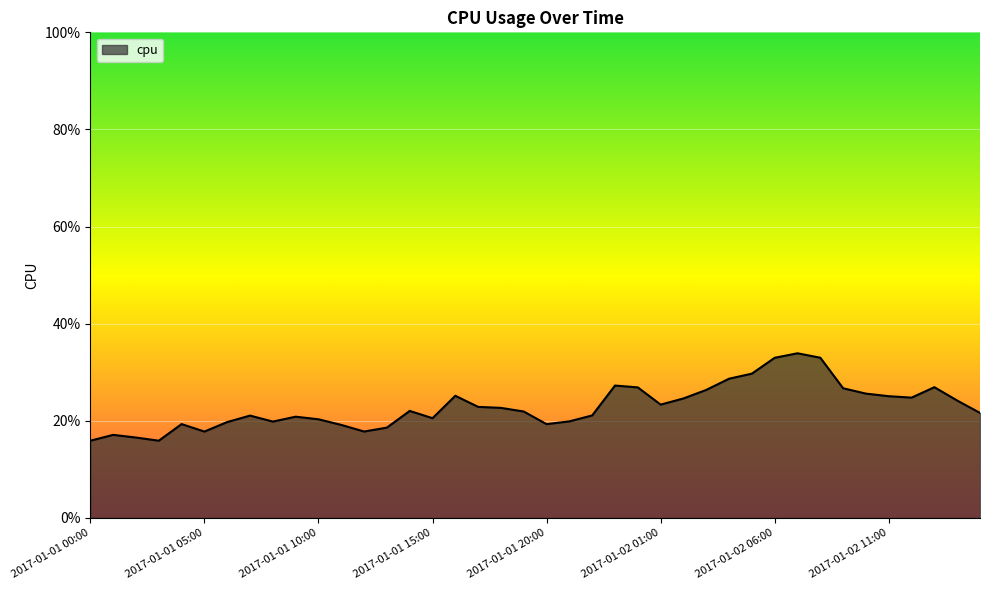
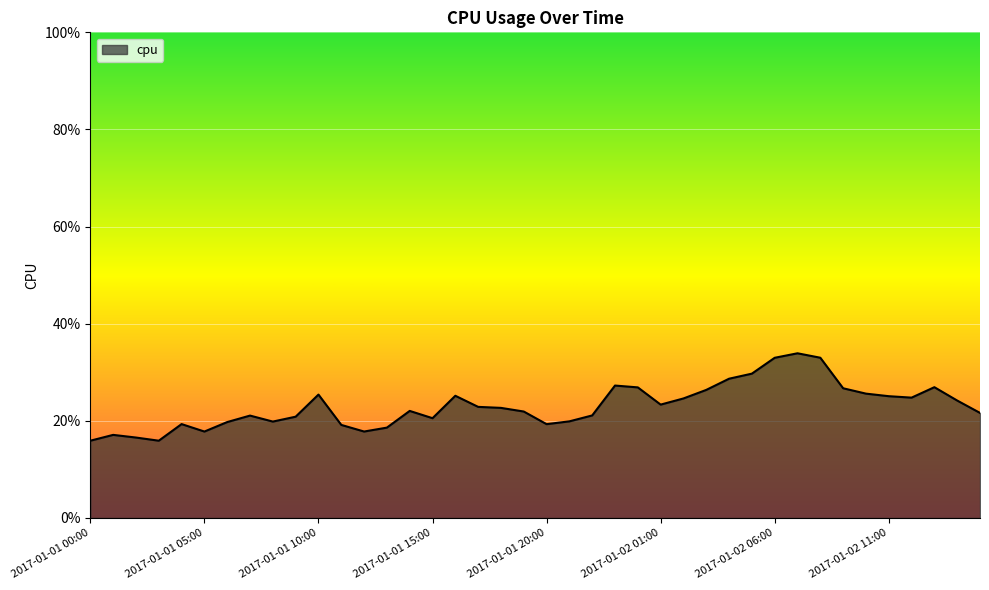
  {
    "2017-01-01 00:00": "16%",
    "2017-01-01 05:00": "18%",
-   "2017-01-01 10:00": "20%",
+   "2017-01-01 10:00": "25%",
    "2017-01-01 15:00": "21%",
    "2017-01-01 20:00": "19%",
    "2017-01-02 01:00": "23%",
    "2017-01-02 06:00": "33%",
    "2017-01-02 11:00": "25%"
  }
